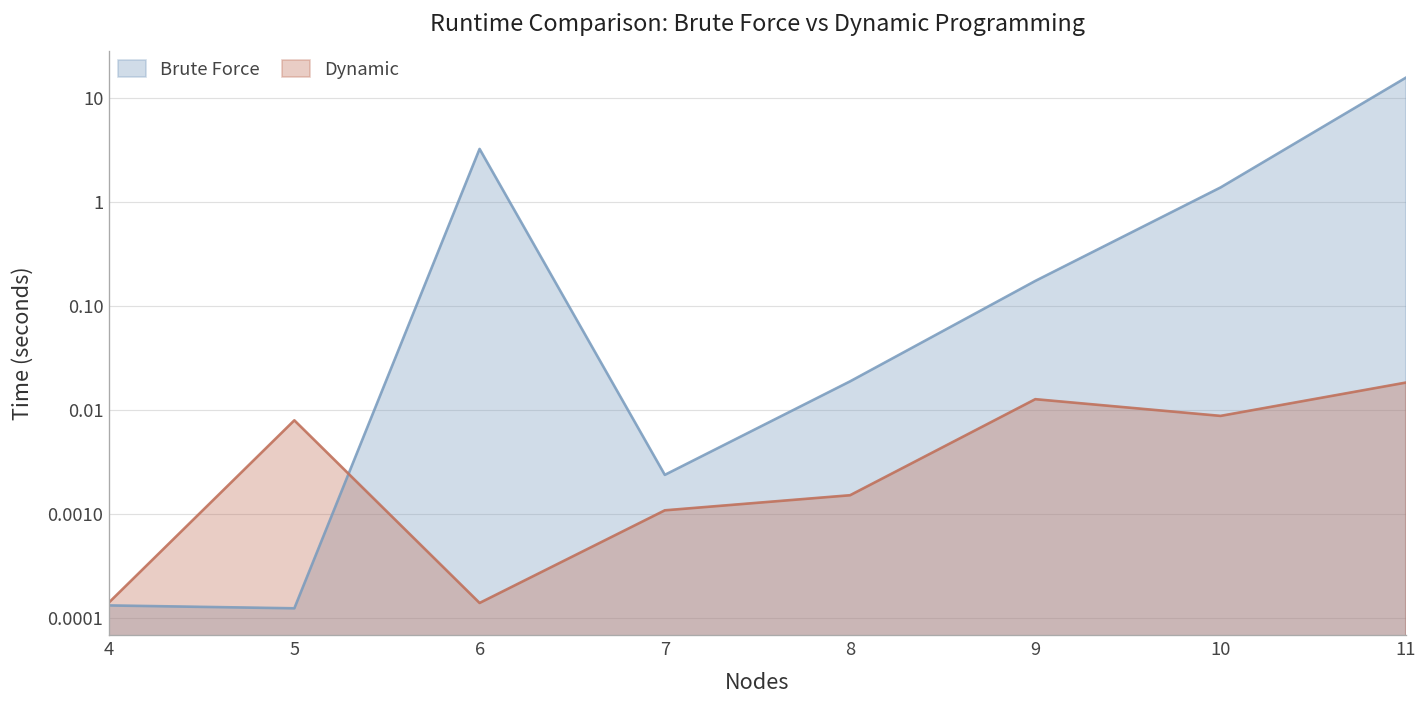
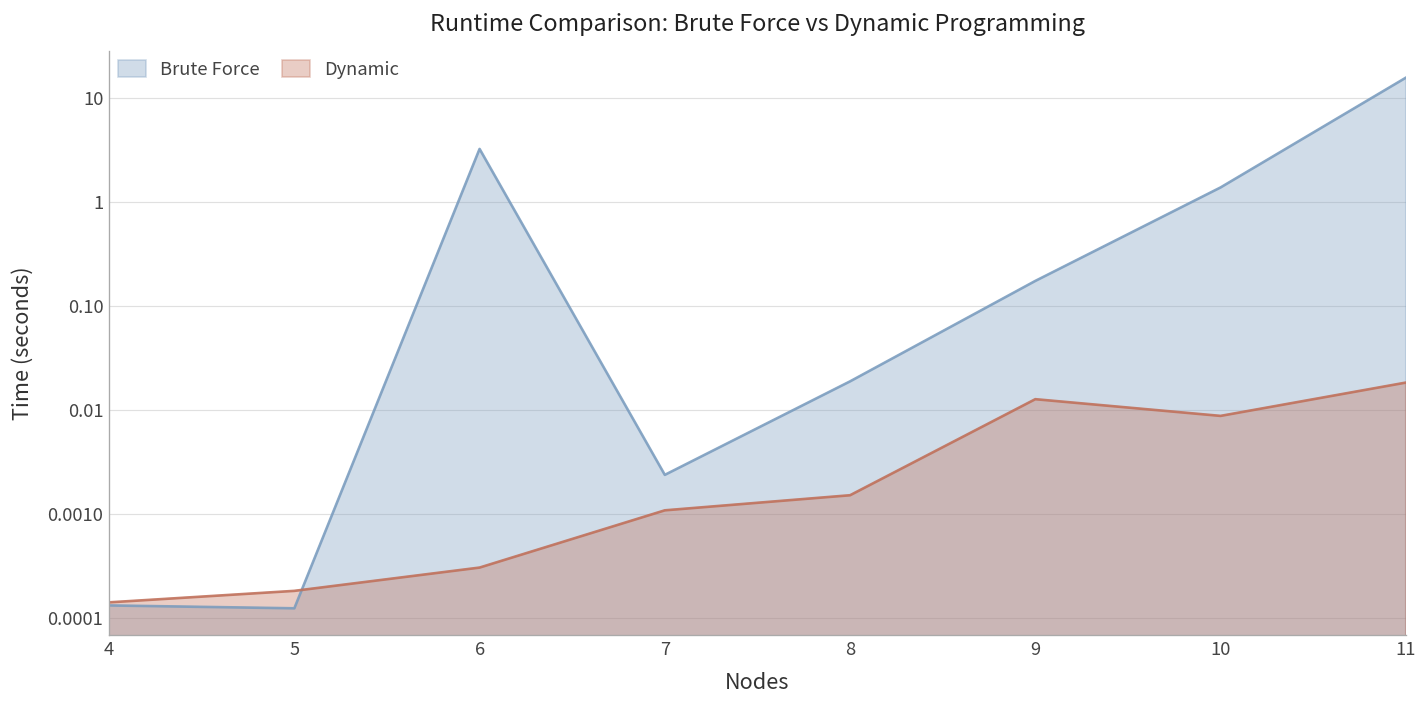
  {
    "Brute Force": {
      "5": 0.00012,
      "6": 3.2,
      "7": 0.0024,
      "8": 0.019,
      "9": 0.17,
      "10": 1.4,
      "11": 16
    },
    "Dynamic": {
-     "5": 0.008,
-     "6": 0.00014,
+     "5": 0.00018,
+     "6": 0.00031,
      "7": 0.0011,
      "8": 0.0015,
      "9": 0.013,
      "10": 0.009,
      "11": 0.018
    }
  }
